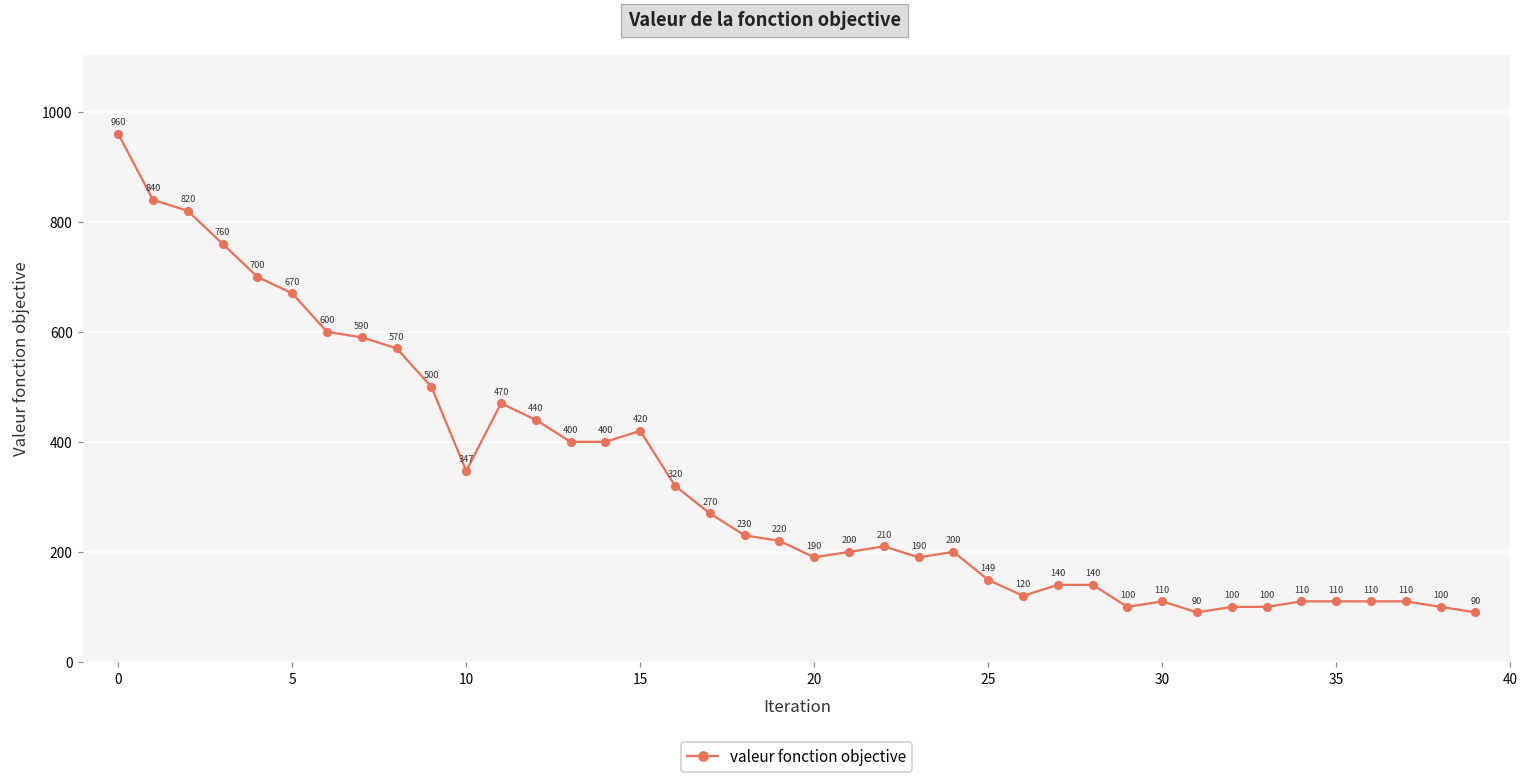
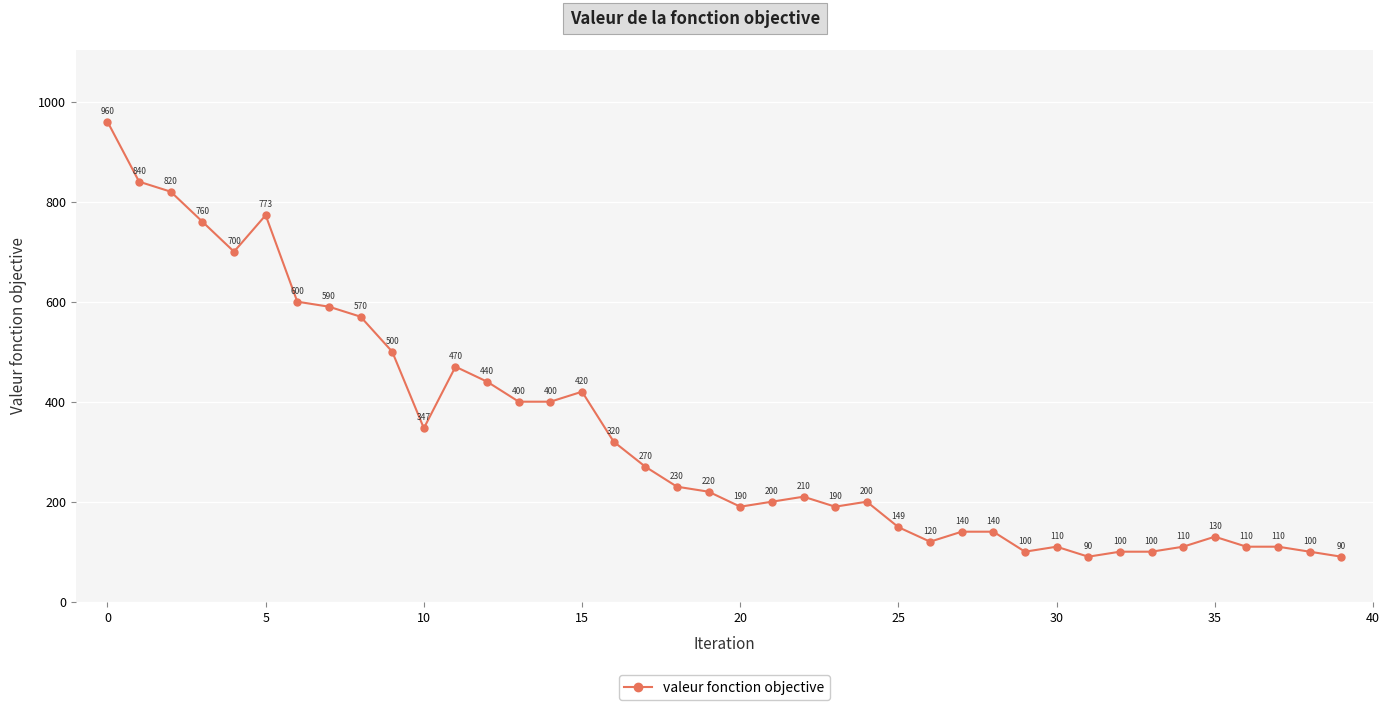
  {
    "0": 960,
-   "5": 670,
+   "5": 773,
    "10": 347,
    "15": 420,
    "20": 190,
    "25": 149,
    "30": 110,
-   "35": 110
+   "35": 130
  }
